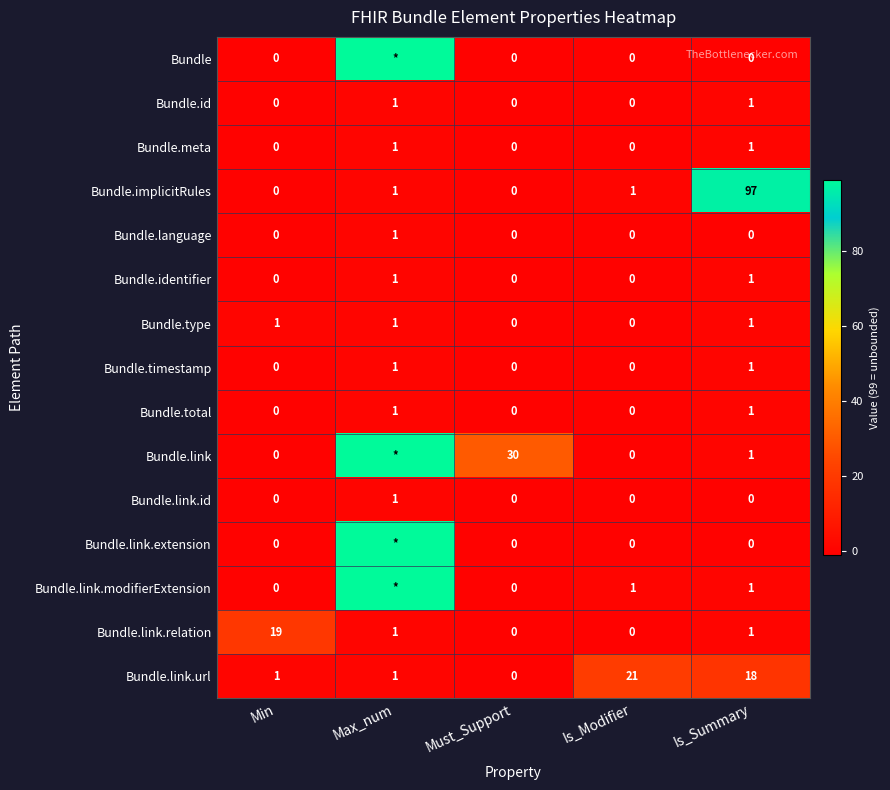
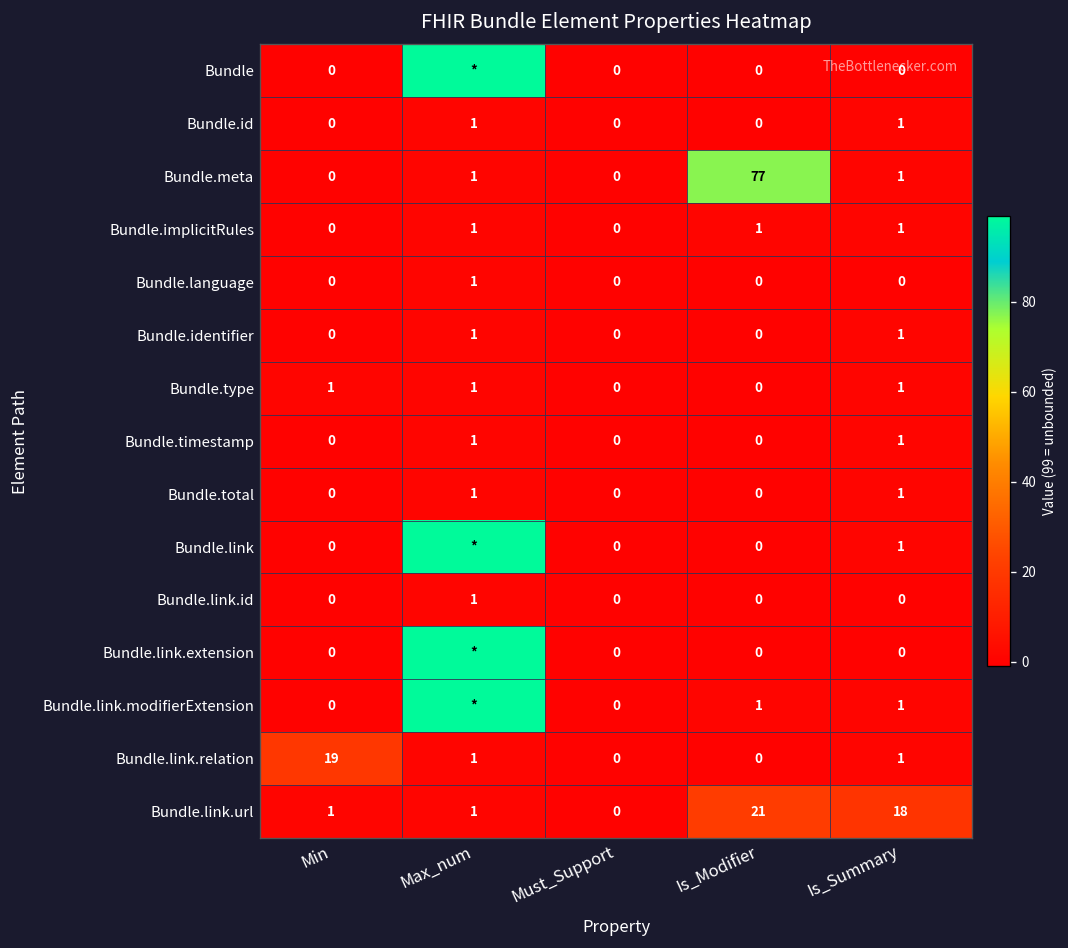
  {
    "Bundle": {
      "Min": 0,
      "Must_Support": 0,
      "Is_Modifier": 0
    },
    "Bundle.id": {
      "Min": 0,
      "Max_num": 1,
      "Must_Support": 0,
      "Is_Modifier": 0,
      "Is_Summary": 1
    },
    "Bundle.meta": {
      "Min": 0,
      "Max_num": 1,
      "Must_Support": 0,
-     "Is_Modifier": 0,
+     "Is_Modifier": 77,
      "Is_Summary": 1
    },
    "Bundle.implicitRules": {
      "Min": 0,
      "Max_num": 1,
      "Must_Support": 0,
      "Is_Modifier": 1,
-     "Is_Summary": 97
+     "Is_Summary": 1
    },
    "Bundle.language": {
      "Min": 0,
      "Max_num": 1,
      "Must_Support": 0,
      "Is_Modifier": 0,
      "Is_Summary": 0
    },
    "Bundle.identifier": {
      "Min": 0,
      "Max_num": 1,
      "Must_Support": 0,
      "Is_Modifier": 0,
      "Is_Summary": 1
    },
    "Bundle.type": {
      "Min": 1,
      "Max_num": 1,
      "Must_Support": 0,
      "Is_Modifier": 0,
      "Is_Summary": 1
    },
    "Bundle.timestamp": {
      "Min": 0,
      "Max_num": 1,
      "Must_Support": 0,
      "Is_Modifier": 0,
      "Is_Summary": 1
    },
    "Bundle.total": {
      "Min": 0,
      "Max_num": 1,
      "Must_Support": 0,
      "Is_Modifier": 0,
      "Is_Summary": 1
    },
    "Bundle.link": {
      "Min": 0,
-     "Must_Support": 30,
+     "Must_Support": 0,
      "Is_Modifier": 0,
      "Is_Summary": 1
    },
    "Bundle.link.id": {
      "Min": 0,
      "Max_num": 1,
      "Must_Support": 0,
      "Is_Modifier": 0,
      "Is_Summary": 0
    },
    "Bundle.link.extension": {
      "Min": 0,
      "Must_Support": 0,
      "Is_Modifier": 0,
      "Is_Summary": 0
    },
    "Bundle.link.modifierExtension": {
      "Min": 0,
      "Must_Support": 0,
      "Is_Modifier": 1,
      "Is_Summary": 1
    },
    "Bundle.link.relation": {
      "Min": 19,
      "Max_num": 1,
      "Must_Support": 0,
      "Is_Modifier": 0,
      "Is_Summary": 1
    },
    "Bundle.link.url": {
      "Min": 1,
      "Max_num": 1,
      "Must_Support": 0,
      "Is_Modifier": 21,
      "Is_Summary": 18
    }
  }
